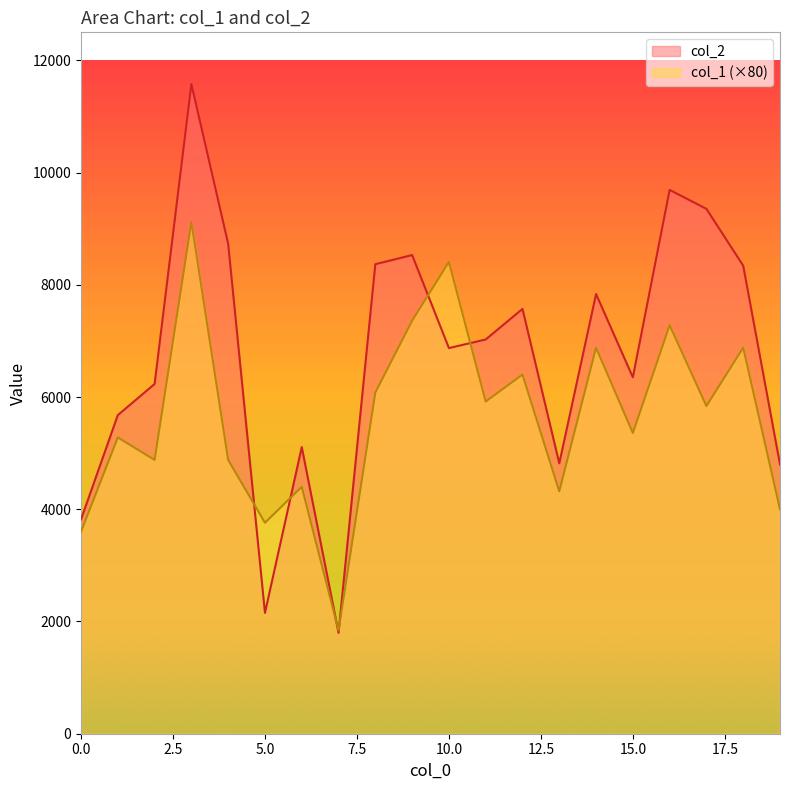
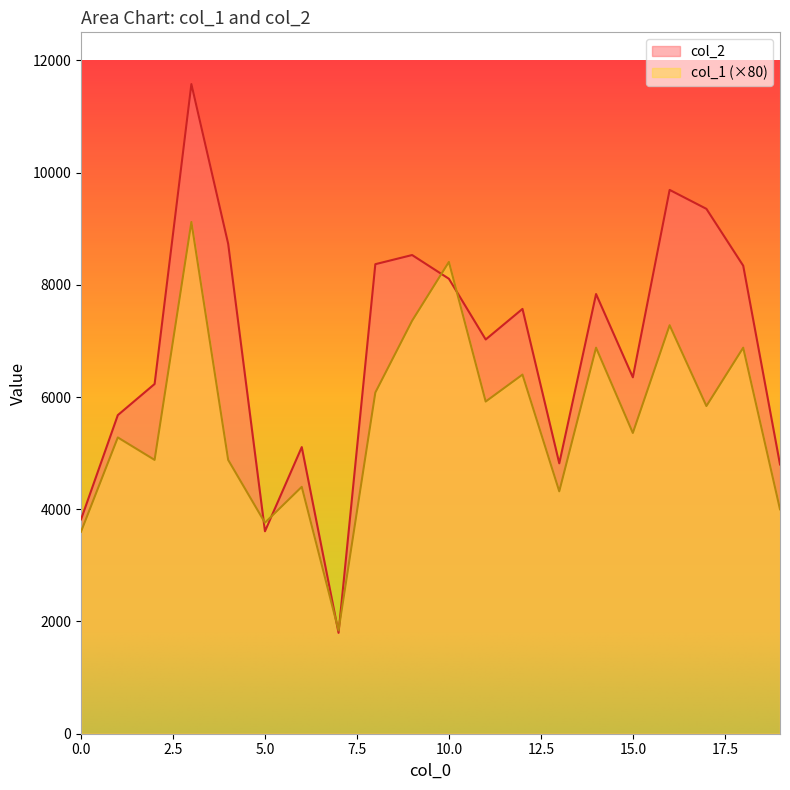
  {
    "col_2": {
      "0.0": 3800,
-     "5.0": 2200,
-     "10.0": 6900,
+     "5.0": 3600,
+     "10.0": 8100,
      "15.0": 6400
    },
    "col_1 (×80)": {
      "0.0": 3600,
      "5.0": 3800,
      "10.0": 8400,
      "15.0": 5400
    }
  }
